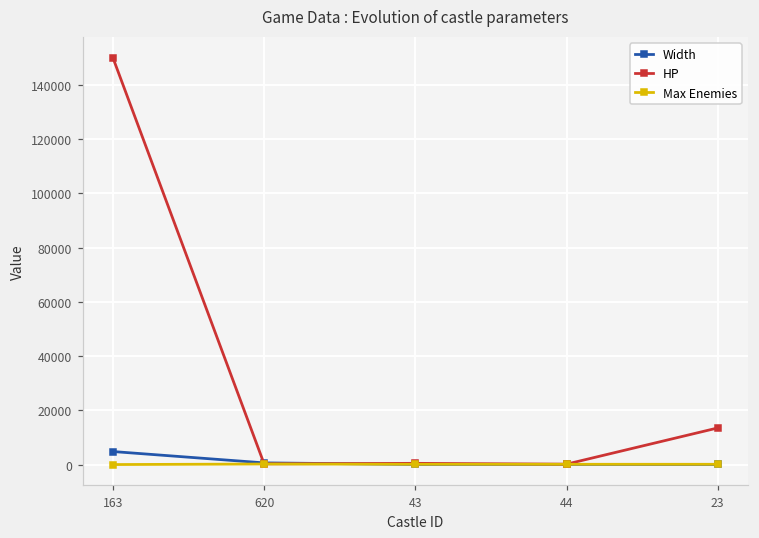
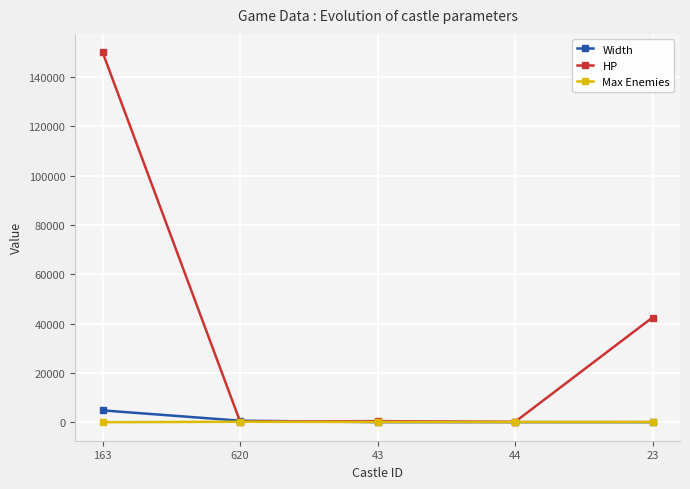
  {
    "Width": {
      "163": 5000
    },
    "HP": {
      "163": 150000,
-     "23": 14000
+     "23": 42000
    },
    "Max Enemies": {
      "163": 0
    }
  }
